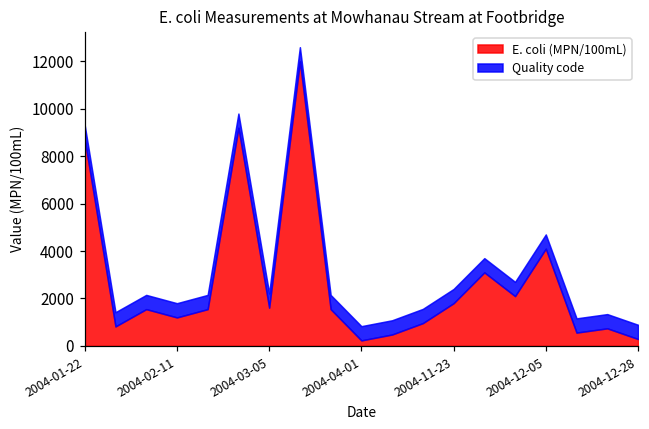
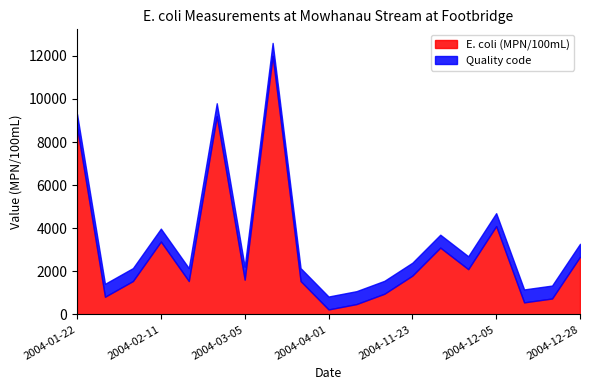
  {
    "E. coli (MPN/100mL)": {
      "2004-01-22": 8700,
-     "2004-02-11": 1200,
+     "2004-02-11": 3400,
      "2004-03-05": 1600,
      "2004-04-01": 200,
      "2004-11-23": 1800,
-     "2004-12-28": 300
+     "2004-12-28": 2700
    },
    "Quality code": {
      "2004-01-22": 600,
      "2004-02-11": 600,
      "2004-03-05": 600,
      "2004-04-01": 600,
      "2004-11-23": 600,
      "2004-12-28": 600
    }
  }
